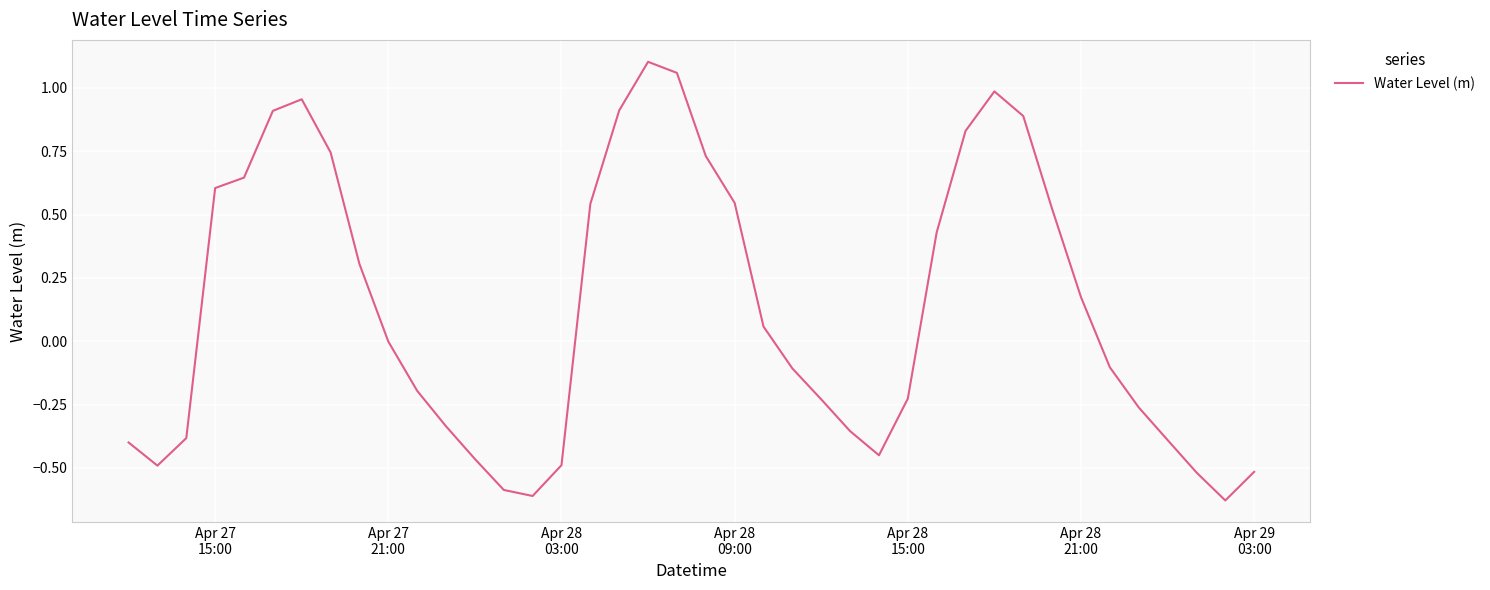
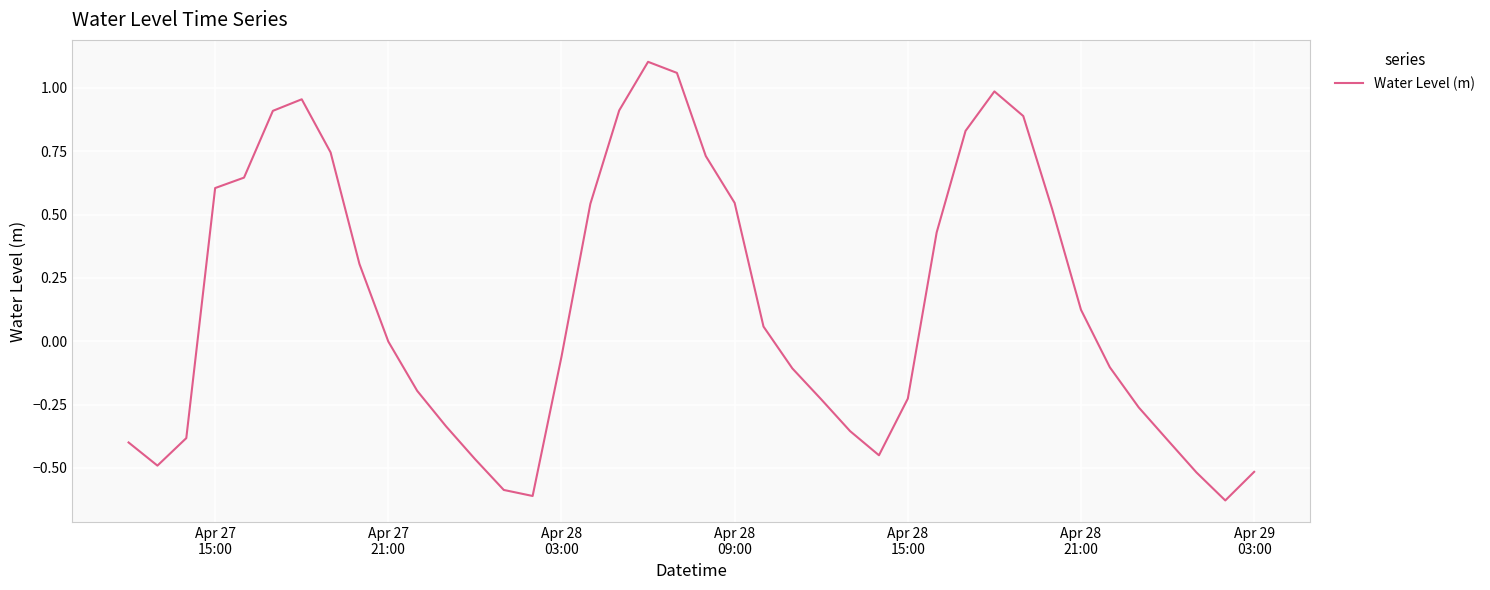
  {
    "Apr 27 15:00": 0.60,
    "Apr 27 21:00": 0.00,
-   "Apr 28 03:00": -0.49,
+   "Apr 28 03:00": -0.06,
    "Apr 28 09:00": 0.55,
    "Apr 28 15:00": -0.23,
-   "Apr 28 21:00": 0.17,
+   "Apr 28 21:00": 0.12,
    "Apr 29 03:00": -0.52
  }
